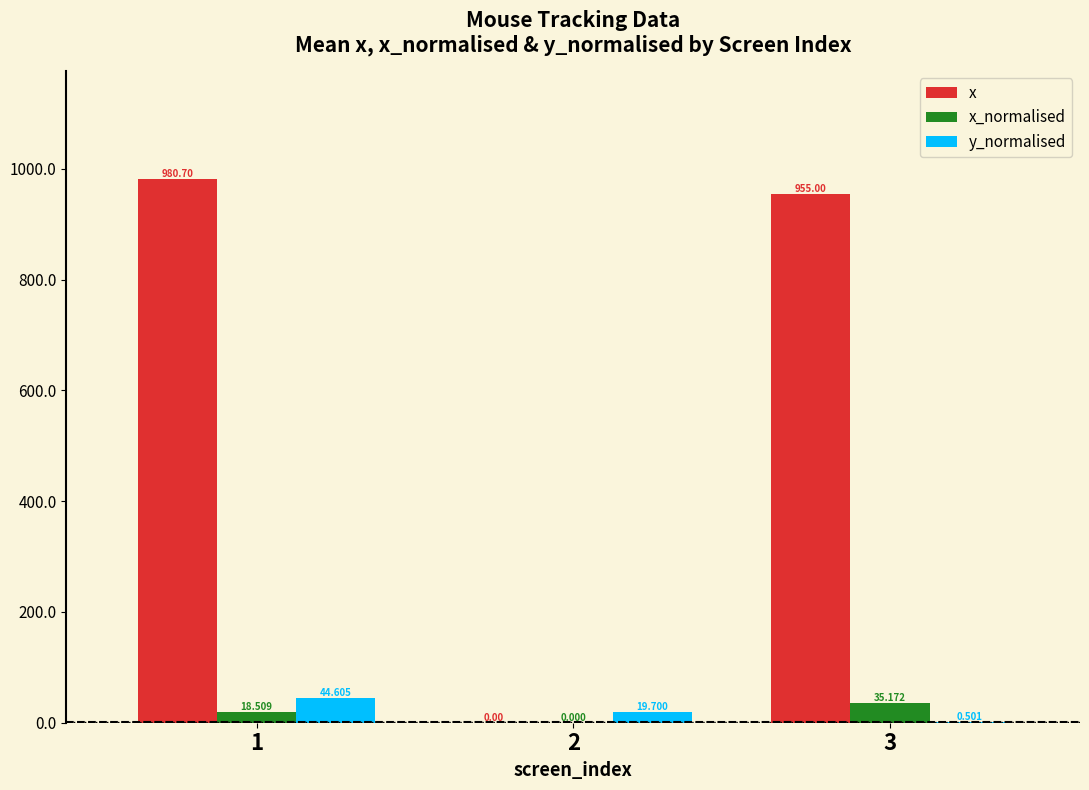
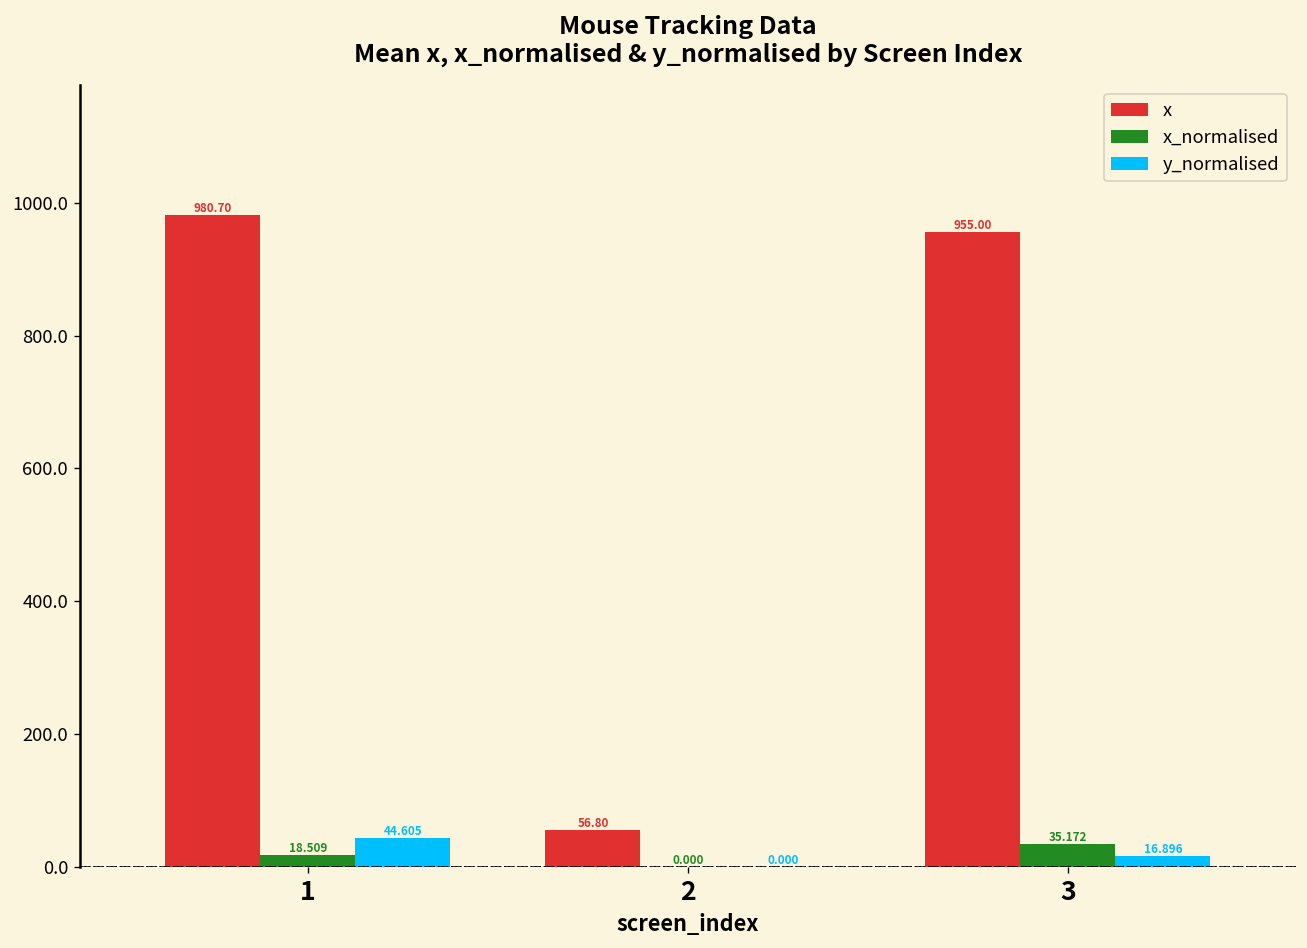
  {
    "x": {
      "1": 980.70,
-     "2": 0.00,
+     "2": 56.80,
      "3": 955.00
    },
    "x_normalised": {
      "1": 18.509,
      "2": 0.000,
      "3": 35.172
    },
    "y_normalised": {
      "1": 44.605,
-     "2": 19.700,
-     "3": 0.501
+     "2": 0.000,
+     "3": 16.896
    }
  }
